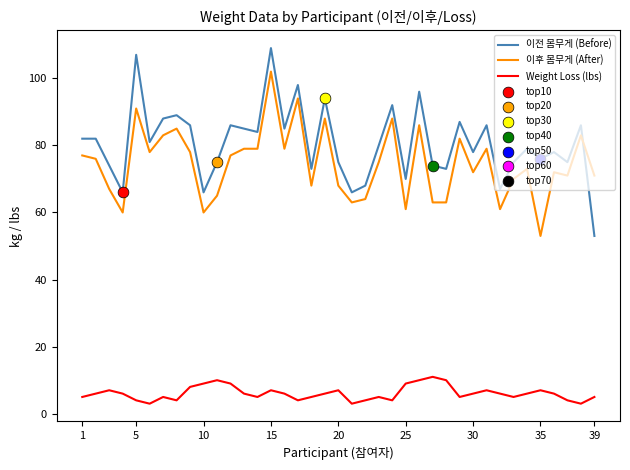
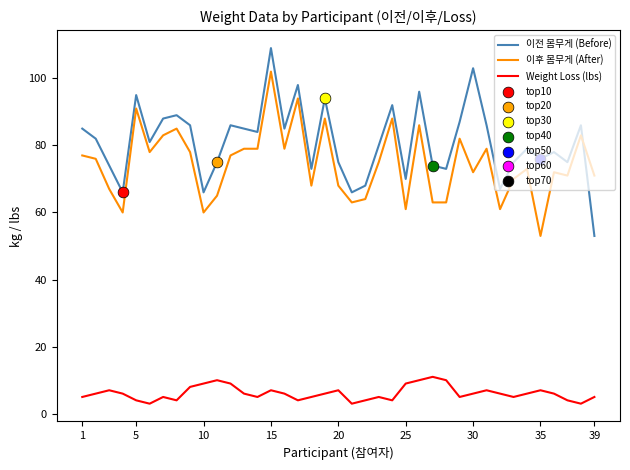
  {
    "이전 몸무게 (Before)": {
-     "1": 82,
-     "5": 107,
+     "1": 85,
+     "5": 95,
      "10": 66,
      "15": 109,
      "20": 75,
      "25": 70,
-     "30": 78,
+     "30": 103,
      "39": 53
    }
  }
